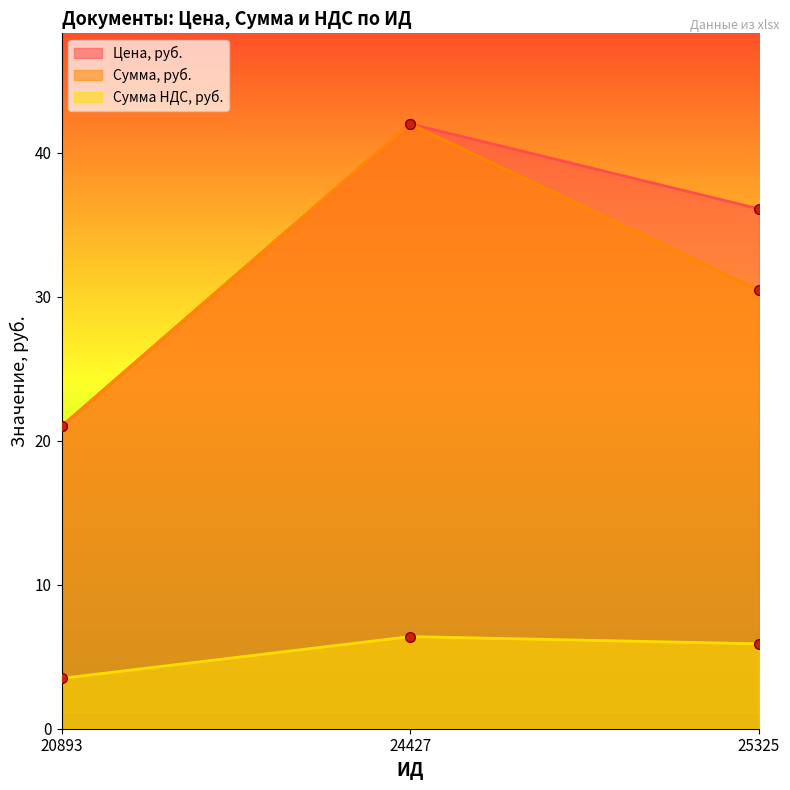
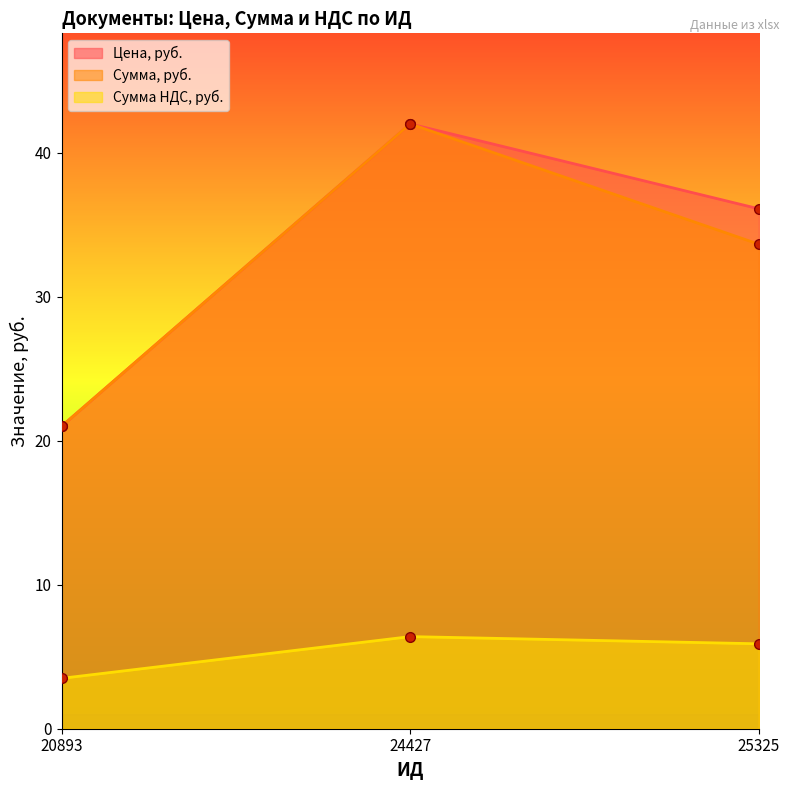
  {
    "Цена, руб.": {
      "25325": 36.1
    },
    "Сумма, руб.": {
-     "25325": 30.5
+     "25325": 33.7
    },
    "Сумма НДС, руб.": {
      "20893": 3.5,
      "24427": 6.4,
      "25325": 5.9
    }
  }
